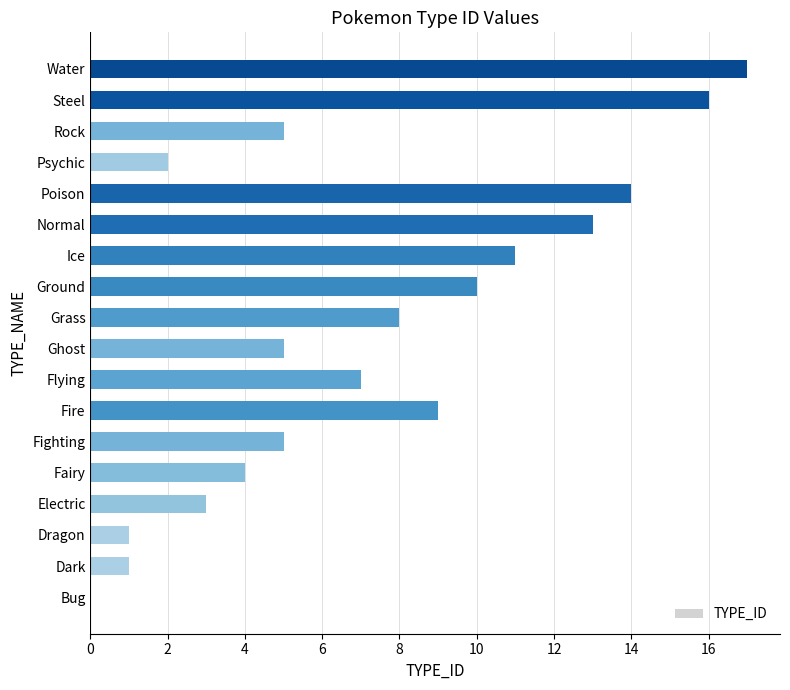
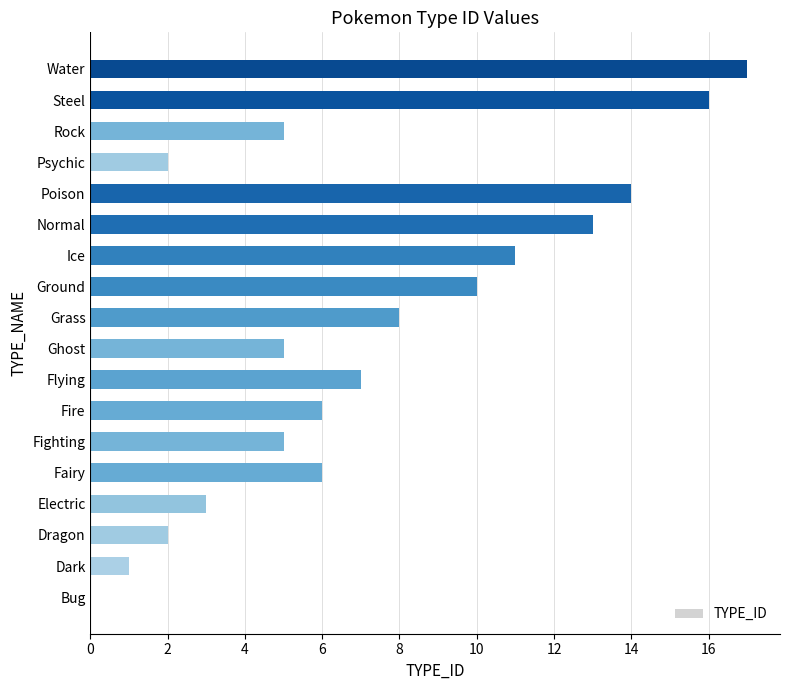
  {
    "Water": 17,
    "Steel": 16,
    "Rock": 5,
    "Psychic": 2,
    "Poison": 14,
    "Normal": 13,
    "Ice": 11,
    "Ground": 10,
    "Grass": 8,
    "Ghost": 5,
    "Flying": 7,
-   "Fire": 9,
+   "Fire": 6,
    "Fighting": 5,
-   "Fairy": 4,
+   "Fairy": 6,
    "Electric": 3,
-   "Dragon": 1,
+   "Dragon": 2,
    "Dark": 1,
    "Bug": 0
  }
